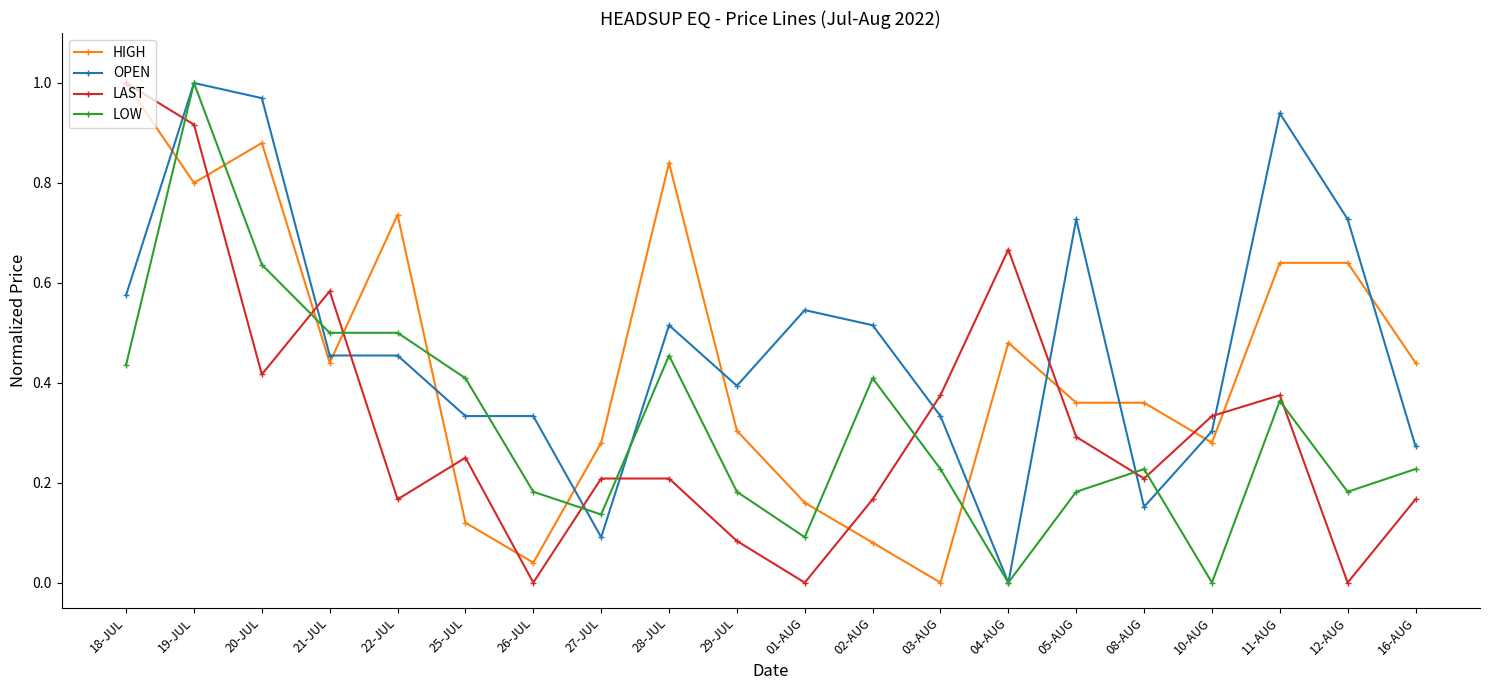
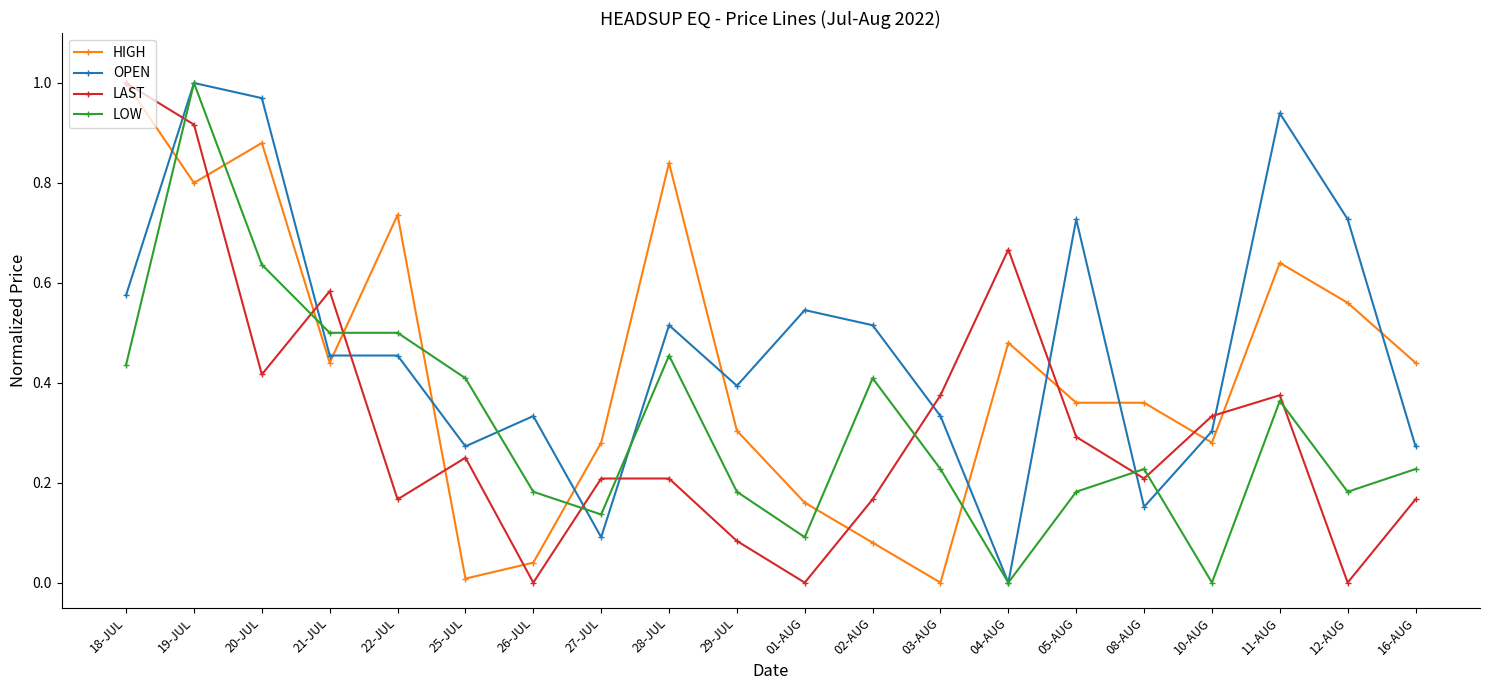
  {
    "HIGH": {
      "19-JUL": 0.80,
      "20-JUL": 0.88,
      "21-JUL": 0.44,
      "22-JUL": 0.74,
-     "25-JUL": 0.12,
+     "25-JUL": 0.01,
      "26-JUL": 0.04,
      "27-JUL": 0.28,
      "28-JUL": 0.84,
      "29-JUL": 0.30,
      "01-AUG": 0.16,
      "02-AUG": 0.08,
      "03-AUG": 0.00,
      "04-AUG": 0.48,
      "05-AUG": 0.36,
      "08-AUG": 0.36,
      "10-AUG": 0.28,
      "11-AUG": 0.64,
-     "12-AUG": 0.64,
+     "12-AUG": 0.56,
      "16-AUG": 0.44
    },
    "OPEN": {
      "18-JUL": 0.58,
      "20-JUL": 0.97,
      "21-JUL": 0.45,
      "22-JUL": 0.45,
-     "25-JUL": 0.33,
+     "25-JUL": 0.27,
      "26-JUL": 0.33,
      "27-JUL": 0.09,
      "28-JUL": 0.52,
      "29-JUL": 0.39,
      "01-AUG": 0.55,
      "02-AUG": 0.52,
      "03-AUG": 0.33,
      "05-AUG": 0.73,
      "08-AUG": 0.15,
      "10-AUG": 0.30,
      "11-AUG": 0.94,
      "12-AUG": 0.73,
      "16-AUG": 0.27
    },
    "LAST": {
      "19-JUL": 0.92,
      "20-JUL": 0.42,
      "21-JUL": 0.58,
      "22-JUL": 0.17,
      "25-JUL": 0.25,
      "26-JUL": 0.00,
      "27-JUL": 0.21,
      "28-JUL": 0.21,
      "29-JUL": 0.08,
      "01-AUG": 0.00,
      "02-AUG": 0.17,
      "03-AUG": 0.37,
      "04-AUG": 0.67,
      "05-AUG": 0.29,
      "08-AUG": 0.21,
      "10-AUG": 0.33,
      "11-AUG": 0.37,
      "12-AUG": 0.00,
      "16-AUG": 0.17
    },
    "LOW": {
      "18-JUL": 0.44,
      "20-JUL": 0.64,
      "21-JUL": 0.50,
      "22-JUL": 0.50,
      "25-JUL": 0.41,
      "26-JUL": 0.18,
      "27-JUL": 0.14,
      "28-JUL": 0.45,
      "29-JUL": 0.18,
      "01-AUG": 0.09,
      "02-AUG": 0.41,
      "03-AUG": 0.23,
      "05-AUG": 0.18,
      "08-AUG": 0.23,
      "10-AUG": 0.00,
      "11-AUG": 0.36,
      "12-AUG": 0.18,
      "16-AUG": 0.23
    }
  }
